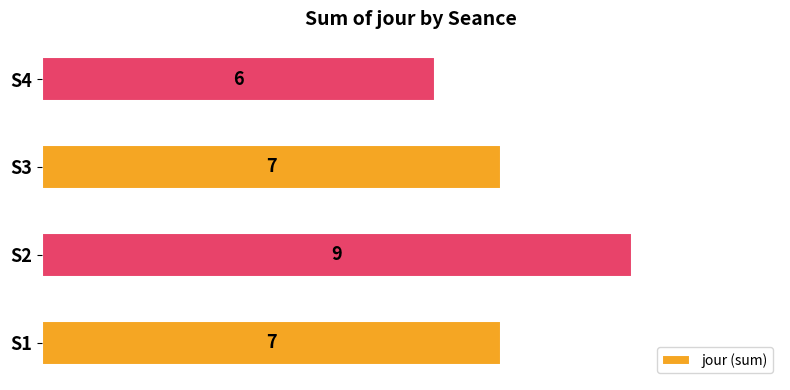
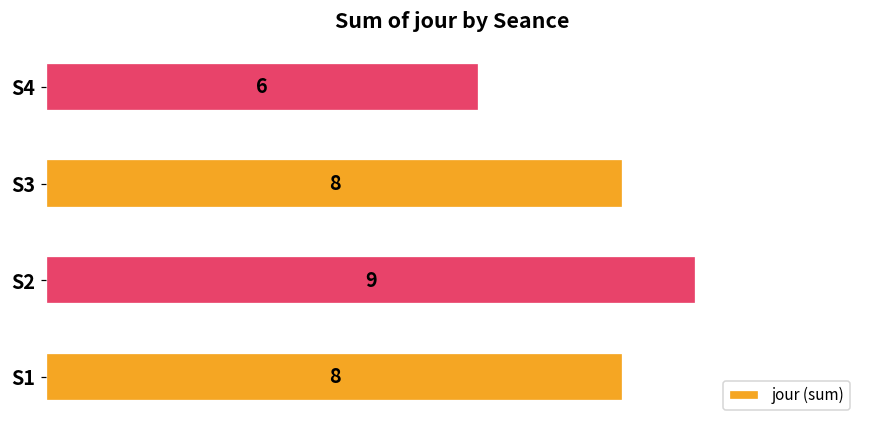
  {
    "S4": 6,
-   "S3": 7,
+   "S3": 8,
    "S2": 9,
-   "S1": 7
+   "S1": 8
  }
